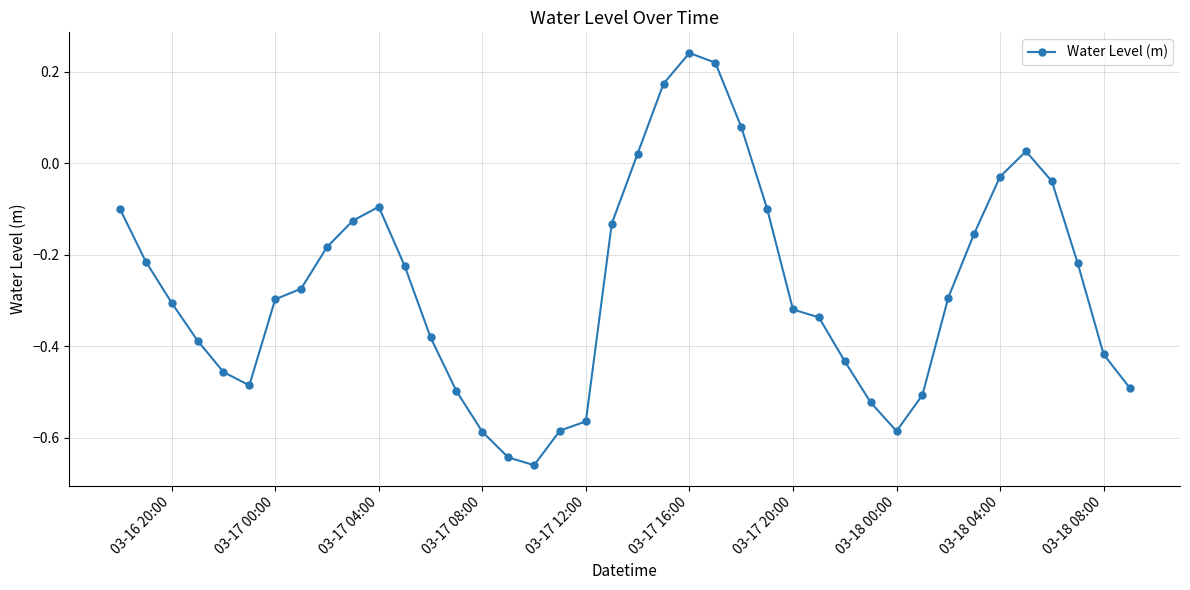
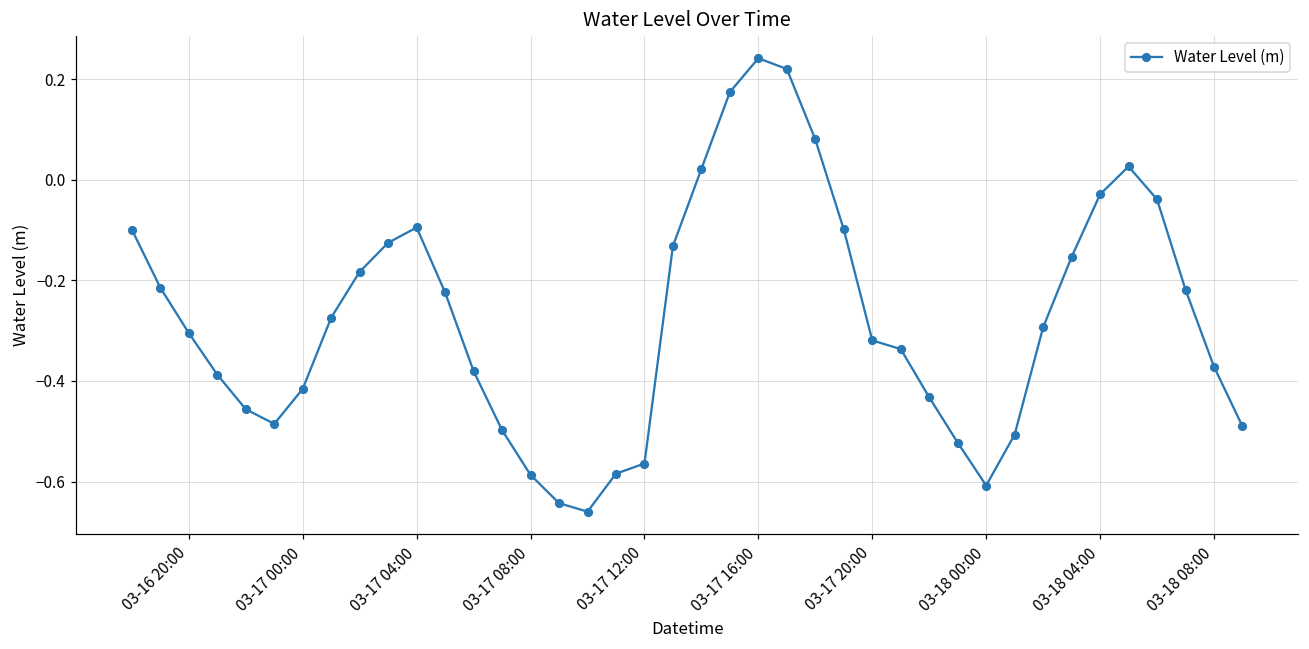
  {
    "03-16 20:00": -0.30,
-   "03-17 00:00": -0.30,
+   "03-17 00:00": -0.42,
    "03-17 04:00": -0.09,
    "03-17 08:00": -0.59,
    "03-17 12:00": -0.56,
    "03-17 16:00": 0.24,
    "03-17 20:00": -0.32,
-   "03-18 00:00": -0.59,
+   "03-18 00:00": -0.61,
    "03-18 04:00": -0.03,
-   "03-18 08:00": -0.42
+   "03-18 08:00": -0.37
  }
